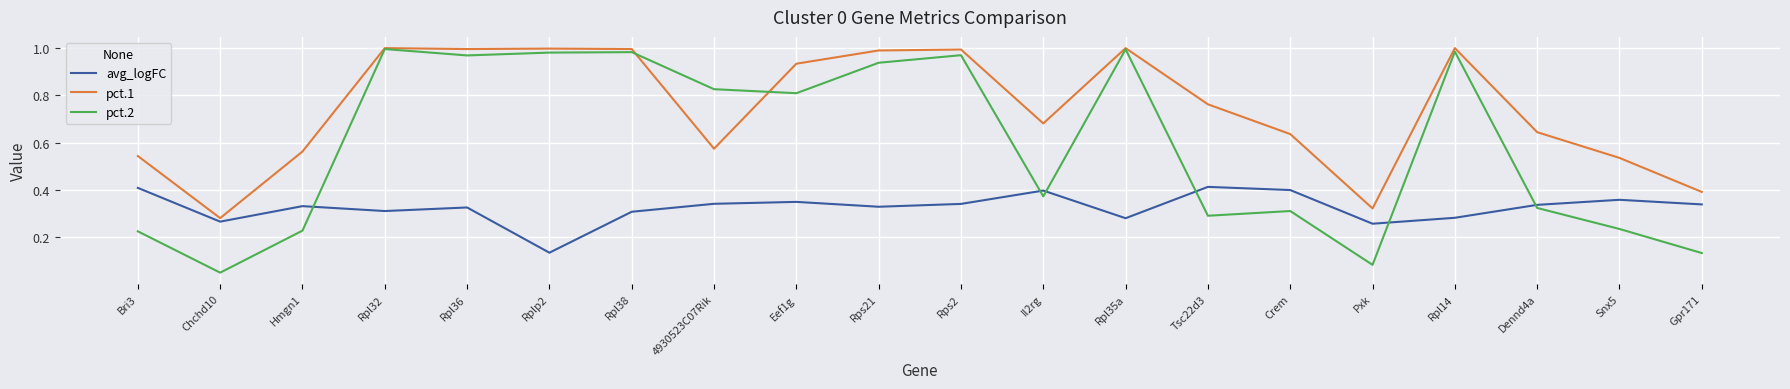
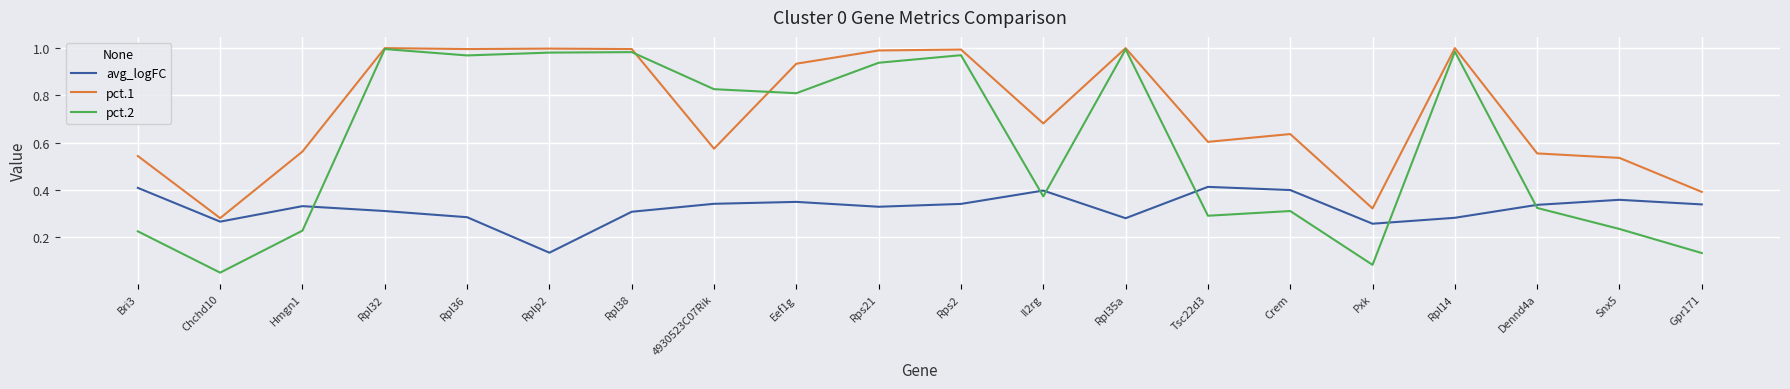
  {
    "avg_logFC": {
      "Bri3": 0.41,
      "Chchd10": 0.27,
      "Hmgn1": 0.33,
      "Rpl32": 0.31,
-     "Rpl36": 0.33,
+     "Rpl36": 0.28,
      "Rplp2": 0.13,
      "Rpl38": 0.31,
      "4930523C07Rik": 0.34,
      "Eef1g": 0.35,
      "Rps21": 0.33,
      "Rps2": 0.34,
      "Il2rg": 0.40,
      "Rpl35a": 0.28,
      "Tsc22d3": 0.41,
      "Crem": 0.40,
      "Pxk": 0.26,
      "Rpl14": 0.28,
      "Dennd4a": 0.34,
      "Snx5": 0.36,
      "Gpr171": 0.34
    },
    "pct.1": {
      "Bri3": 0.54,
      "Chchd10": 0.28,
      "Hmgn1": 0.56,
      "Rpl36": 1.00,
      "Rplp2": 1.00,
      "Rpl38": 1.00,
      "4930523C07Rik": 0.57,
      "Eef1g": 0.93,
      "Rps21": 0.99,
      "Rps2": 0.99,
      "Il2rg": 0.68,
-     "Tsc22d3": 0.76,
+     "Tsc22d3": 0.60,
      "Crem": 0.64,
      "Pxk": 0.32,
      "Rpl14": 1.00,
-     "Dennd4a": 0.64,
+     "Dennd4a": 0.55,
      "Snx5": 0.54,
      "Gpr171": 0.39
    },
    "pct.2": {
      "Bri3": 0.22,
      "Chchd10": 0.05,
      "Hmgn1": 0.23,
      "Rpl36": 0.97,
      "Rplp2": 0.98,
      "Rpl38": 0.98,
      "4930523C07Rik": 0.83,
      "Eef1g": 0.81,
      "Rps21": 0.94,
      "Rps2": 0.97,
      "Il2rg": 0.37,
      "Tsc22d3": 0.29,
      "Crem": 0.31,
      "Pxk": 0.08,
      "Rpl14": 0.99,
      "Dennd4a": 0.32,
      "Snx5": 0.23,
      "Gpr171": 0.13
    }
  }
